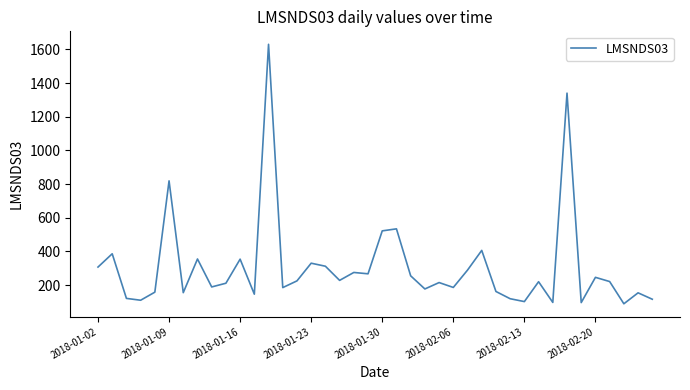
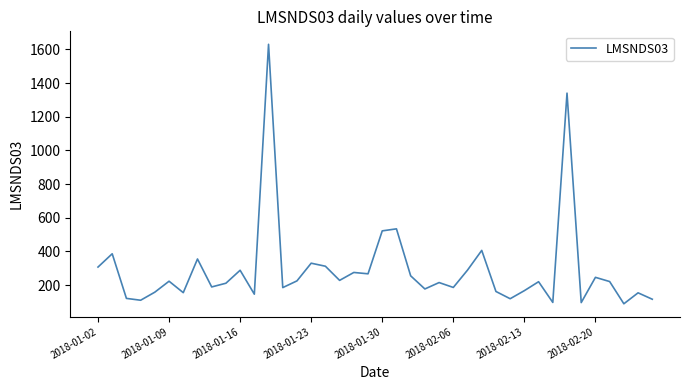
  {
    "2018-01-02": 310,
-   "2018-01-09": 820,
-   "2018-01-16": 350,
+   "2018-01-09": 220,
+   "2018-01-16": 290,
    "2018-01-23": 330,
    "2018-01-30": 520,
    "2018-02-06": 190,
-   "2018-02-13": 100,
+   "2018-02-13": 170,
    "2018-02-20": 250
  }
